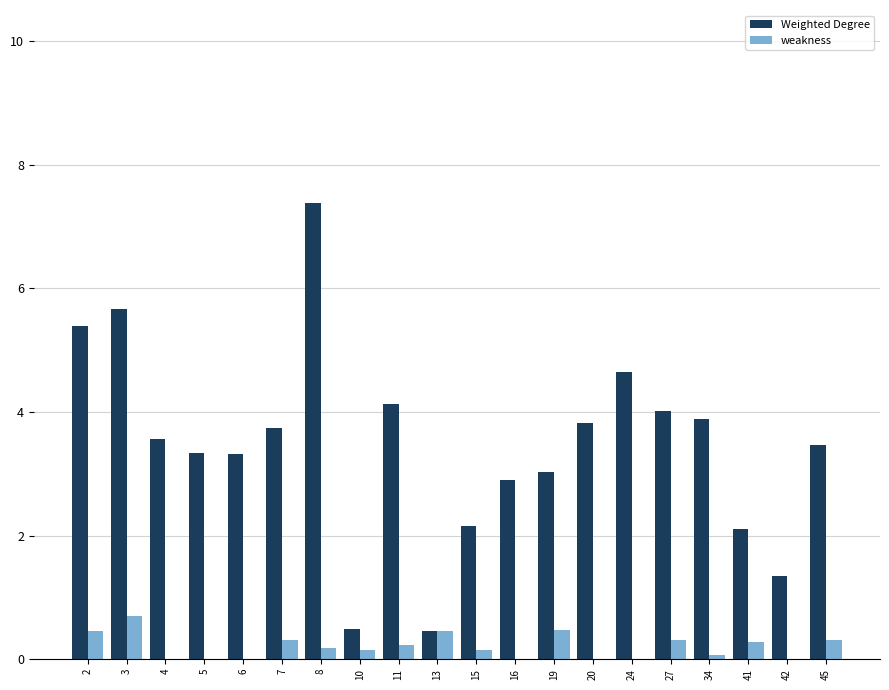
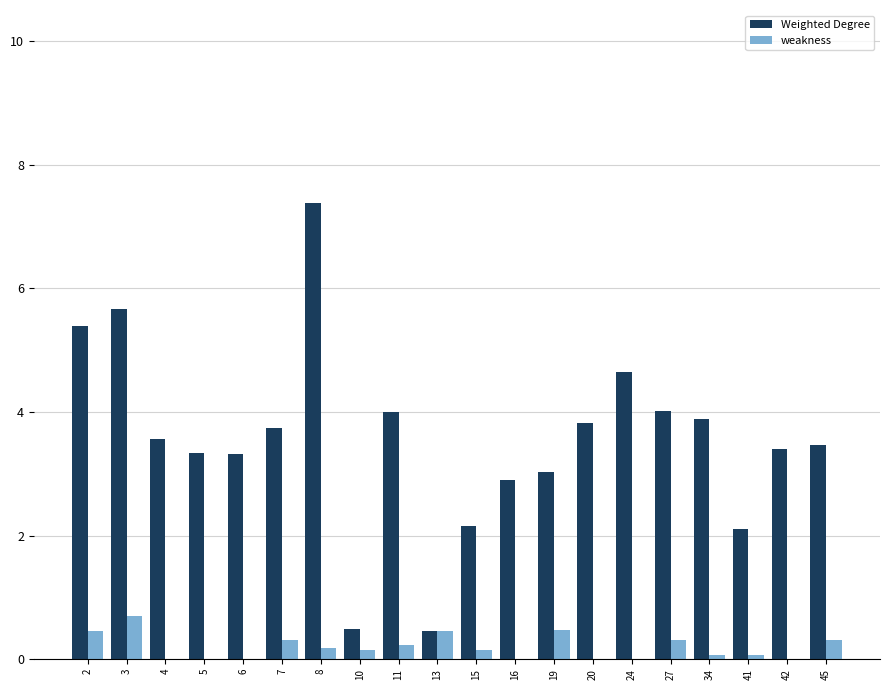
  {
    "Weighted Degree": {
      "2": 5.4,
      "3": 5.7,
      "4": 3.6,
      "5": 3.3,
      "6": 3.3,
      "7": 3.7,
      "8": 7.4,
      "10": 0.5,
-     "11": 4.1,
+     "11": 4.0,
      "13": 0.5,
      "15": 2.2,
      "16": 2.9,
      "19": 3.0,
      "20": 3.8,
      "24": 4.6,
      "27": 4.0,
      "34": 3.9,
      "41": 2.1,
-     "42": 1.3,
+     "42": 3.4,
      "45": 3.5
    },
    "weakness": {
      "2": 0.5,
      "3": 0.7,
      "4": 0.0,
      "5": 0.0,
      "6": 0.0,
      "7": 0.3,
      "8": 0.2,
      "10": 0.2,
      "11": 0.2,
      "13": 0.5,
      "15": 0.2,
      "16": 0.0,
      "19": 0.5,
      "20": 0.0,
      "24": 0.0,
      "27": 0.3,
      "34": 0.1,
-     "41": 0.3,
+     "41": 0.1,
      "42": 0.0,
      "45": 0.3
    }
  }
